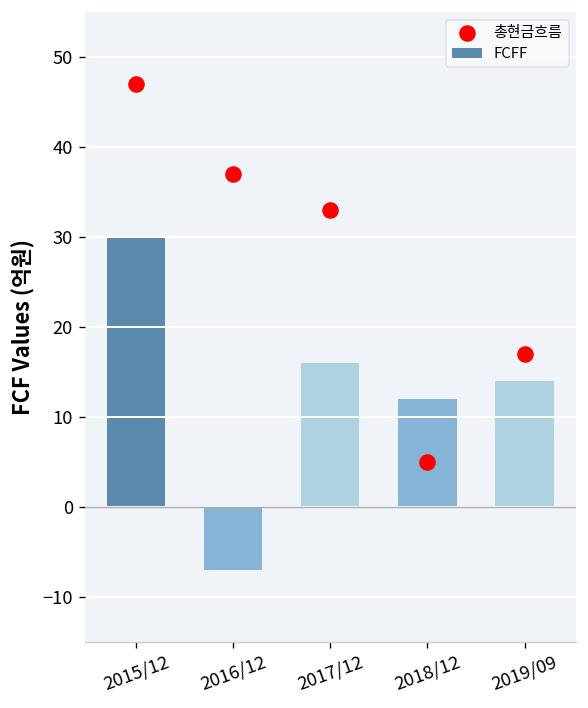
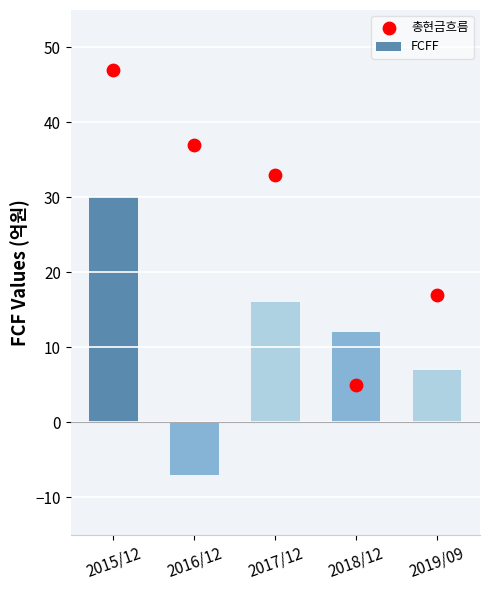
  {
    "FCFF": {
      "2015/12": 30,
      "2016/12": -7,
      "2017/12": 16,
      "2018/12": 12,
-     "2019/09": 14
+     "2019/09": 7
    }
  }
